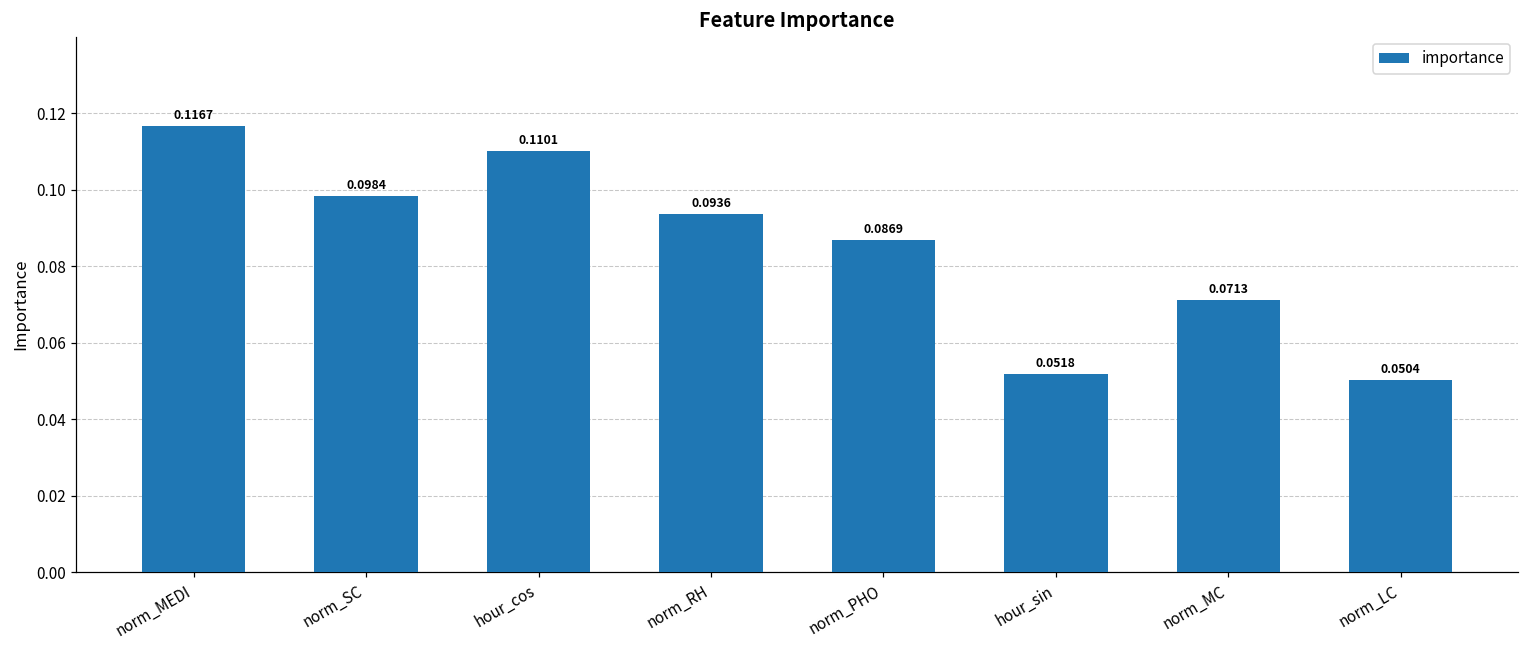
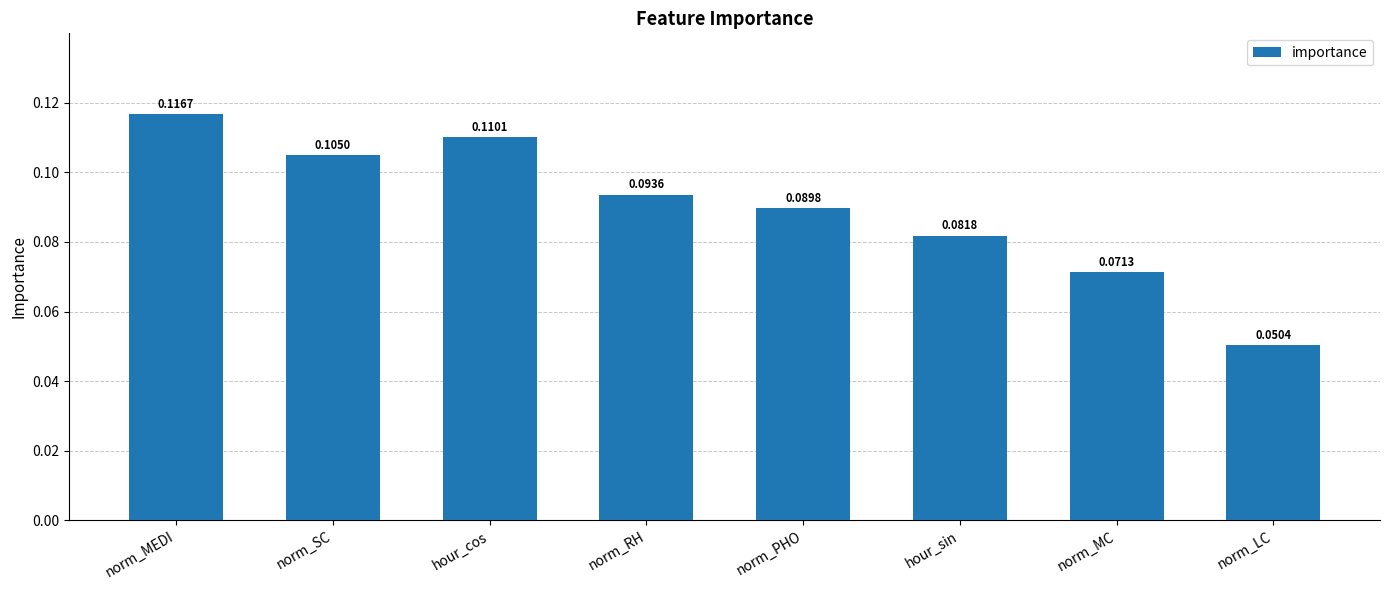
  {
    "norm_MEDI": 0.1167,
-   "norm_SC": 0.0984,
+   "norm_SC": 0.1050,
    "hour_cos": 0.1101,
    "norm_RH": 0.0936,
-   "norm_PHO": 0.0869,
-   "hour_sin": 0.0518,
+   "norm_PHO": 0.0898,
+   "hour_sin": 0.0818,
    "norm_MC": 0.0713,
    "norm_LC": 0.0504
  }
